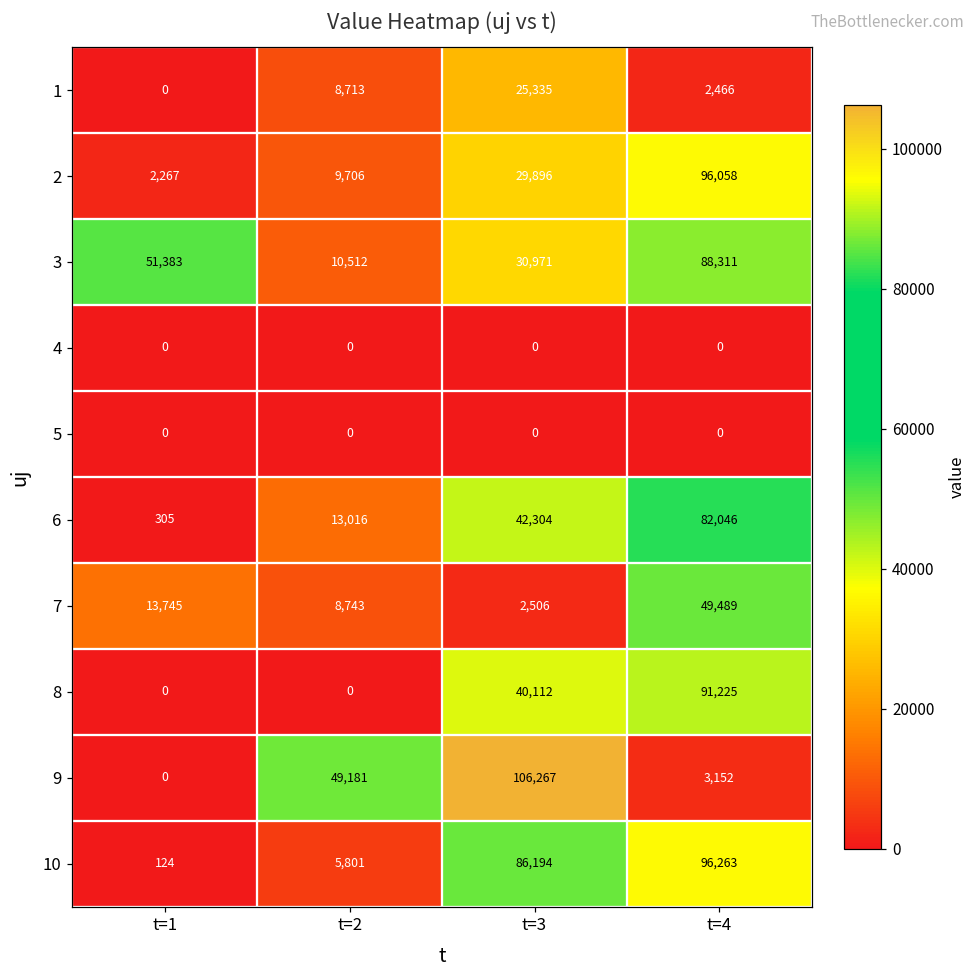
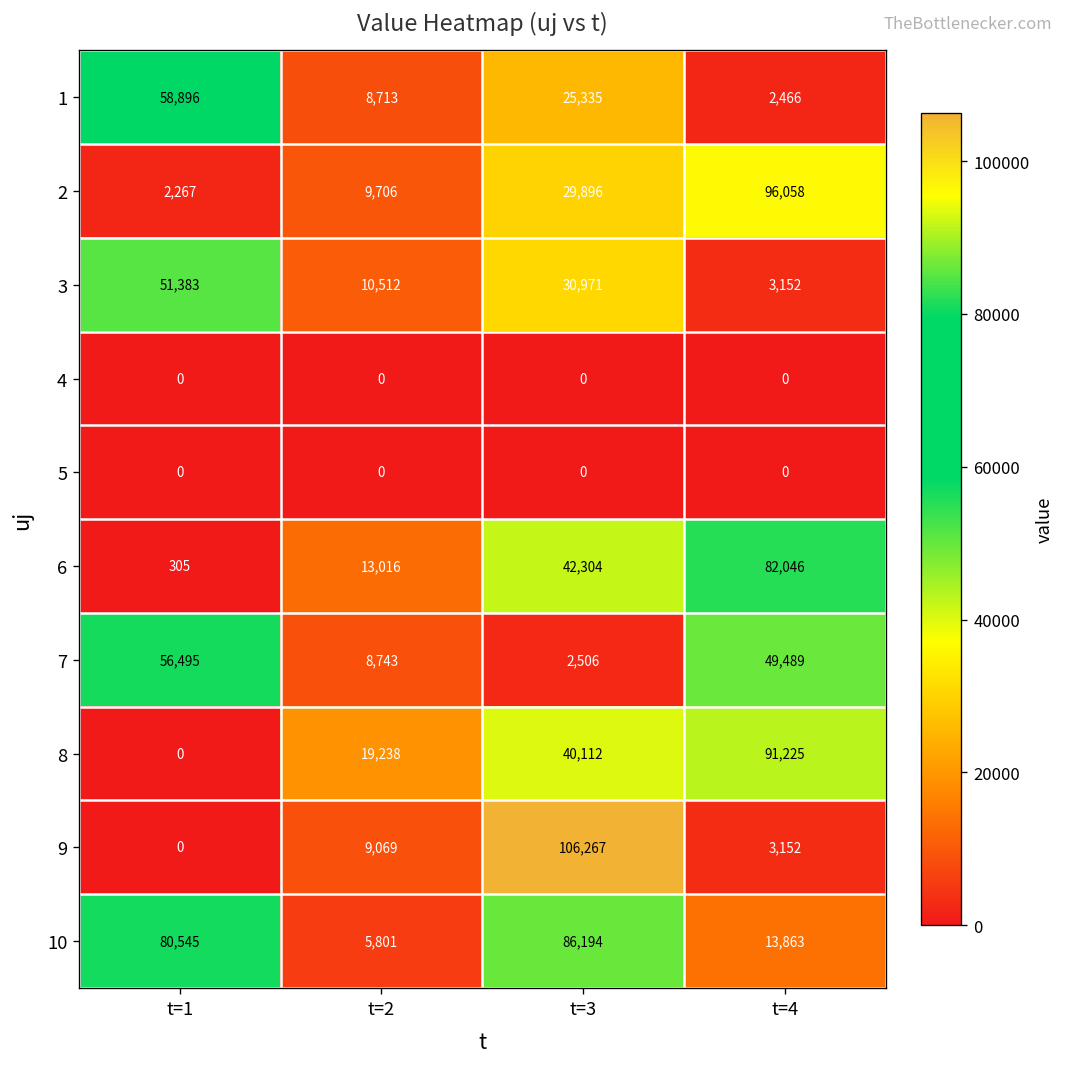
  {
    "1": {
-     "t=1": "0",
+     "t=1": "58,896",
      "t=2": "8,713",
      "t=3": "25,335",
      "t=4": "2,466"
    },
    "2": {
      "t=1": "2,267",
      "t=2": "9,706",
      "t=3": "29,896",
      "t=4": "96,058"
    },
    "3": {
      "t=1": "51,383",
      "t=2": "10,512",
      "t=3": "30,971",
-     "t=4": "88,311"
+     "t=4": "3,152"
    },
    "4": {
      "t=1": "0",
      "t=2": "0",
      "t=3": "0",
      "t=4": "0"
    },
    "5": {
      "t=1": "0",
      "t=2": "0",
      "t=3": "0",
      "t=4": "0"
    },
    "6": {
      "t=1": "305",
      "t=2": "13,016",
      "t=3": "42,304",
      "t=4": "82,046"
    },
    "7": {
-     "t=1": "13,745",
+     "t=1": "56,495",
      "t=2": "8,743",
      "t=3": "2,506",
      "t=4": "49,489"
    },
    "8": {
      "t=1": "0",
-     "t=2": "0",
+     "t=2": "19,238",
      "t=3": "40,112",
      "t=4": "91,225"
    },
    "9": {
      "t=1": "0",
-     "t=2": "49,181",
+     "t=2": "9,069",
      "t=3": "106,267",
      "t=4": "3,152"
    },
    "10": {
-     "t=1": "124",
+     "t=1": "80,545",
      "t=2": "5,801",
      "t=3": "86,194",
-     "t=4": "96,263"
+     "t=4": "13,863"
    }
  }
